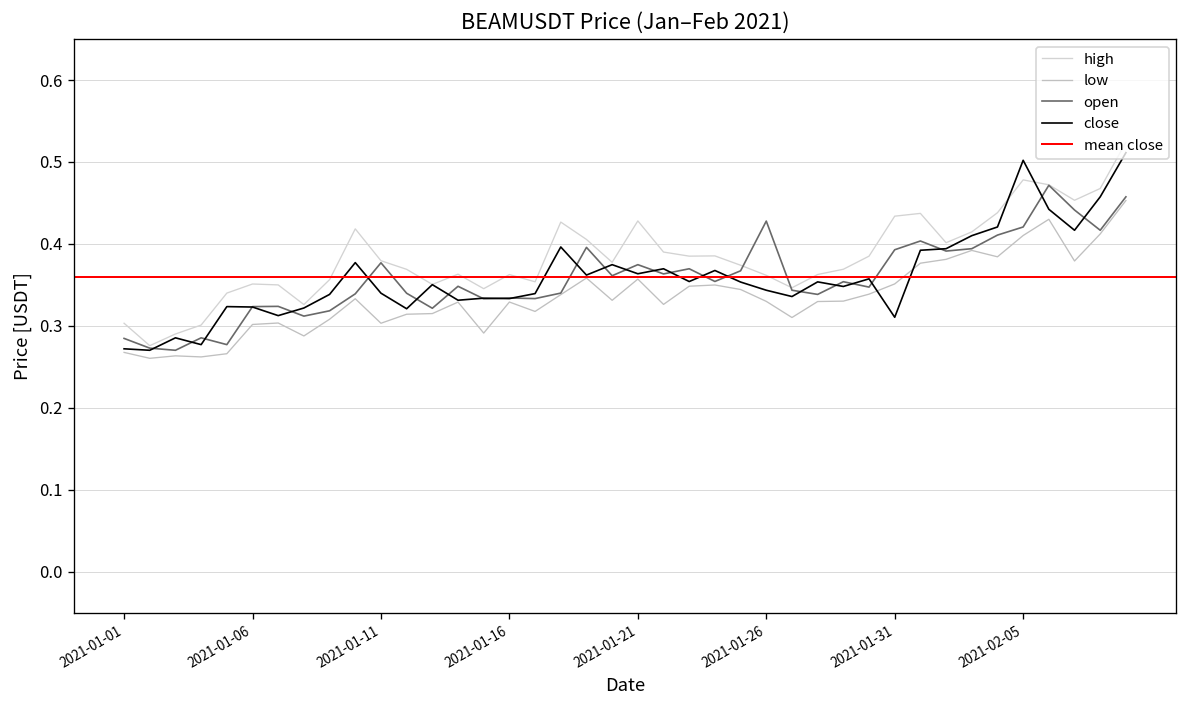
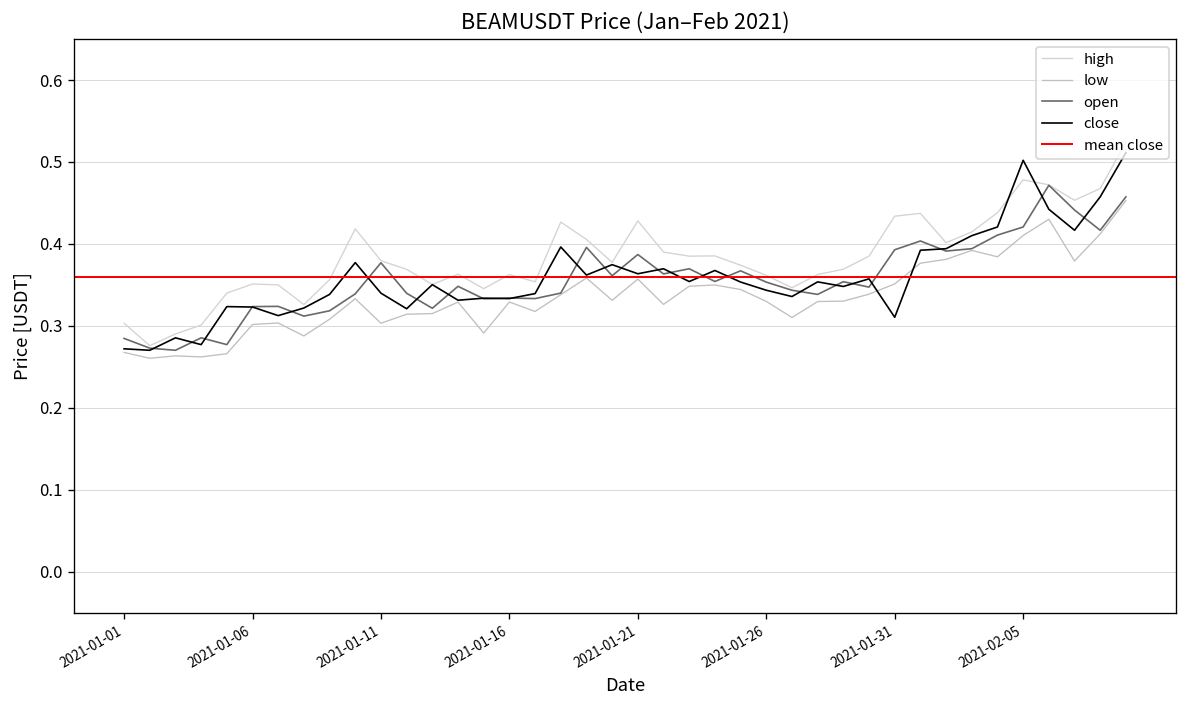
  {
    "open": {
      "2021-01-01": 0.28,
-     "2021-01-21": 0.37,
-     "2021-01-26": 0.43,
+     "2021-01-21": 0.39,
+     "2021-01-26": 0.35,
      "2021-01-31": 0.39,
      "2021-02-05": 0.42
    },
    "close": {
      "2021-01-01": 0.27,
      "2021-01-11": 0.34,
      "2021-01-21": 0.36,
      "2021-01-26": 0.34,
      "2021-01-31": 0.31,
      "2021-02-05": 0.50
    }
  }
